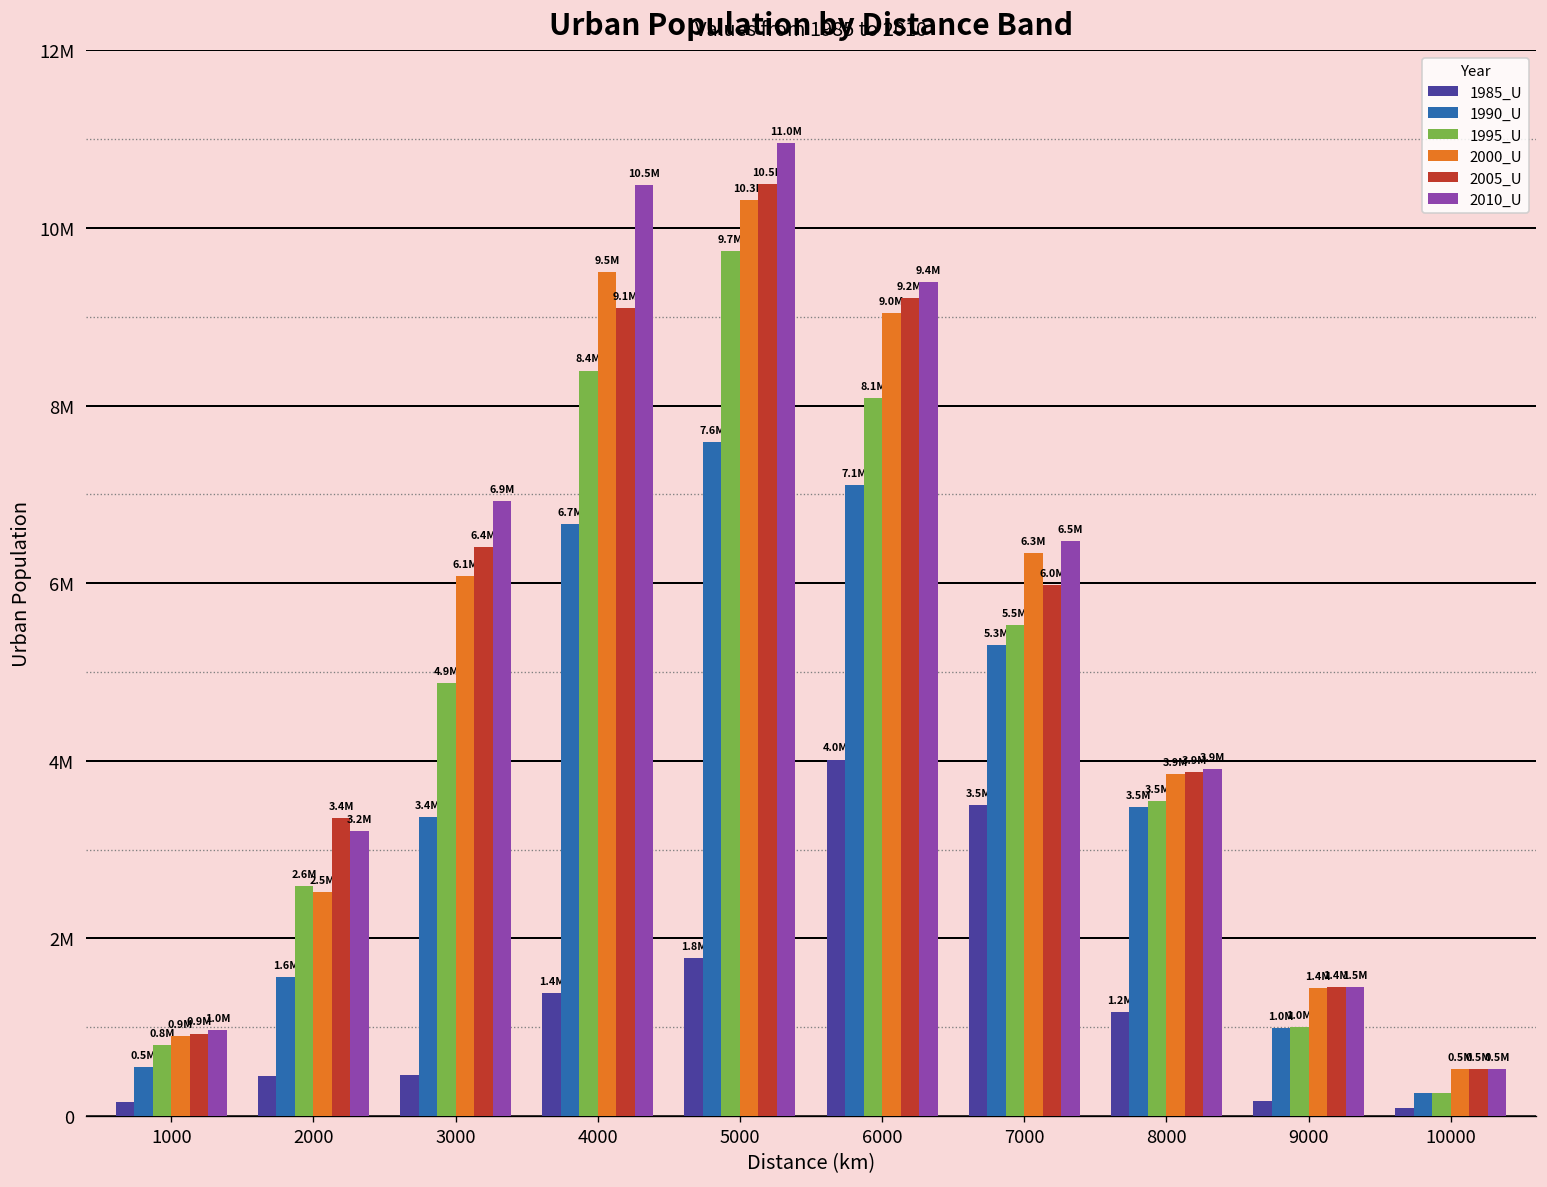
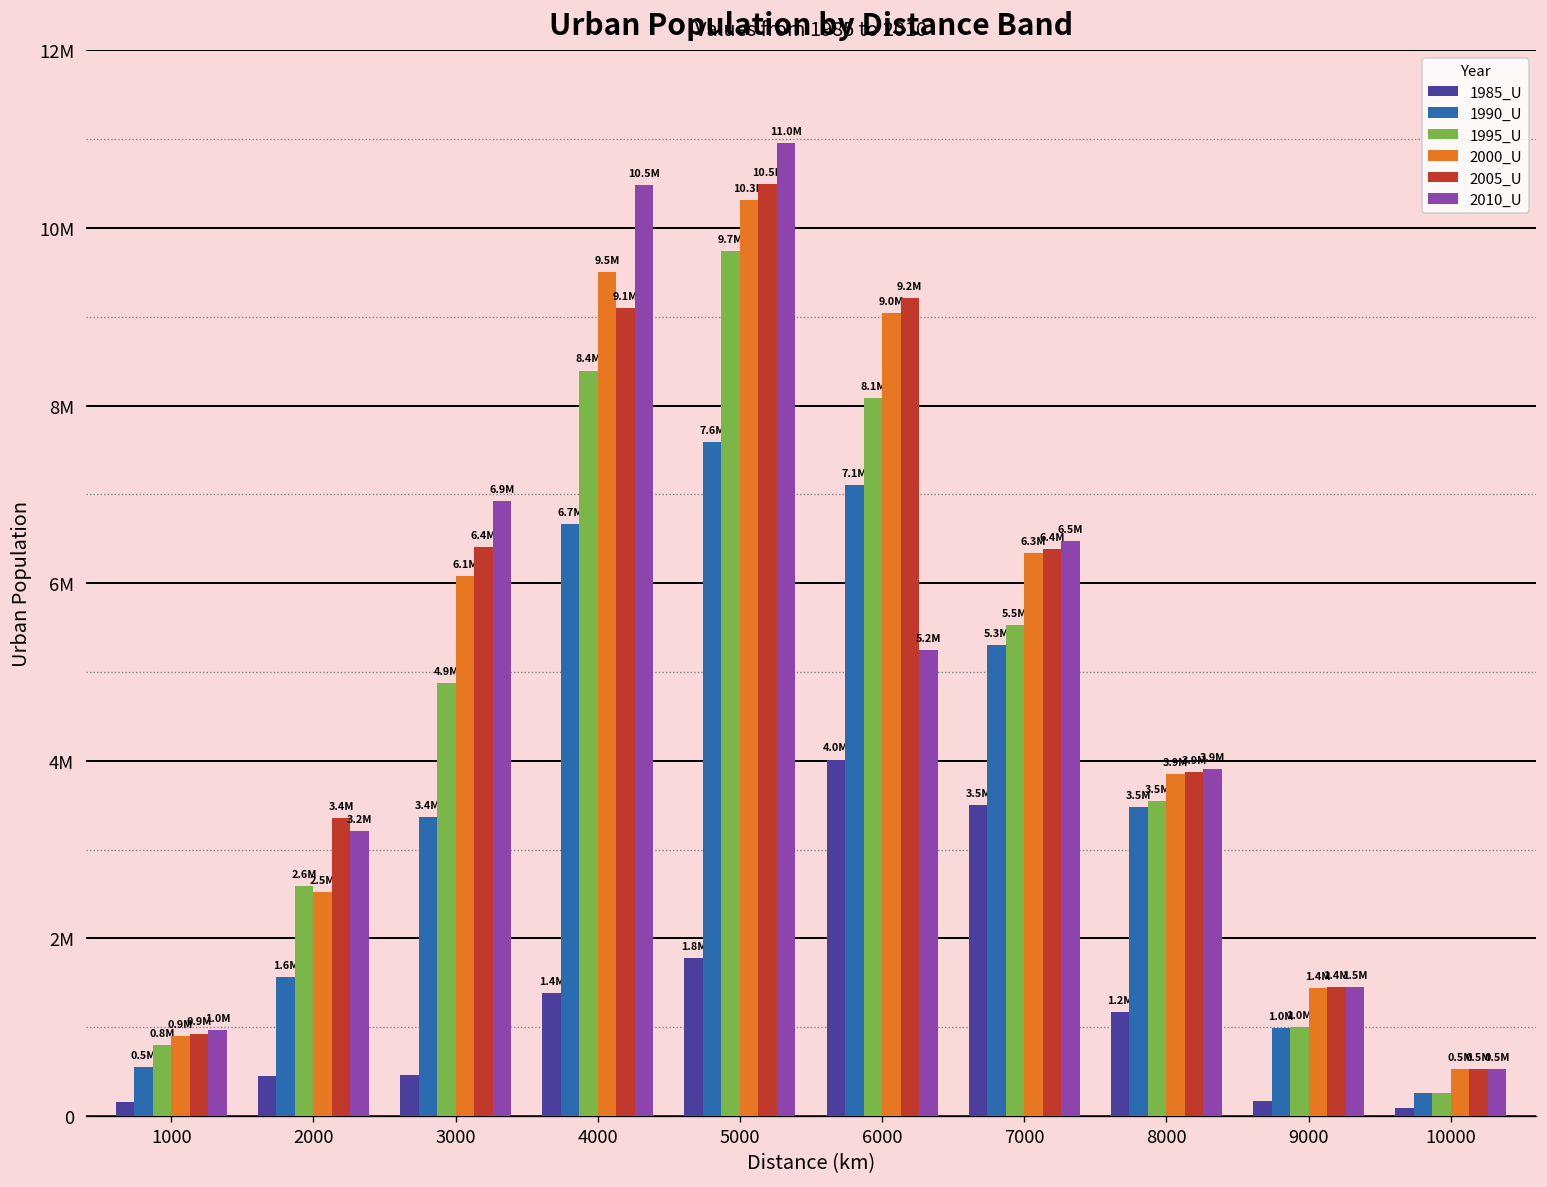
  {
    "1995_U": {
      "1000": "0.8M",
      "2000": "2.6M",
      "3000": "4.9M",
      "4000": "8.4M",
      "5000": "9.7M",
      "6000": "8.1M",
      "7000": "5.5M",
      "8000": "3.5M"
    },
    "2000_U": {
      "2000": "2.5M",
      "3000": "6.1M",
      "4000": "9.5M",
      "5000": "10.3M",
      "6000": "9.0M"
    },
    "2005_U": {
      "2000": "3.4M",
      "3000": "6.4M",
      "4000": "9.1M",
      "5000": "10.5M",
      "6000": "9.2M",
-     "7000": "6.0M"
+     "7000": "6.4M"
    },
    "2010_U": {
      "2000": "3.2M",
      "3000": "6.9M",
      "4000": "10.5M",
      "5000": "11.0M",
-     "6000": "9.4M",
+     "6000": "5.2M",
      "7000": "6.5M"
    }
  }
